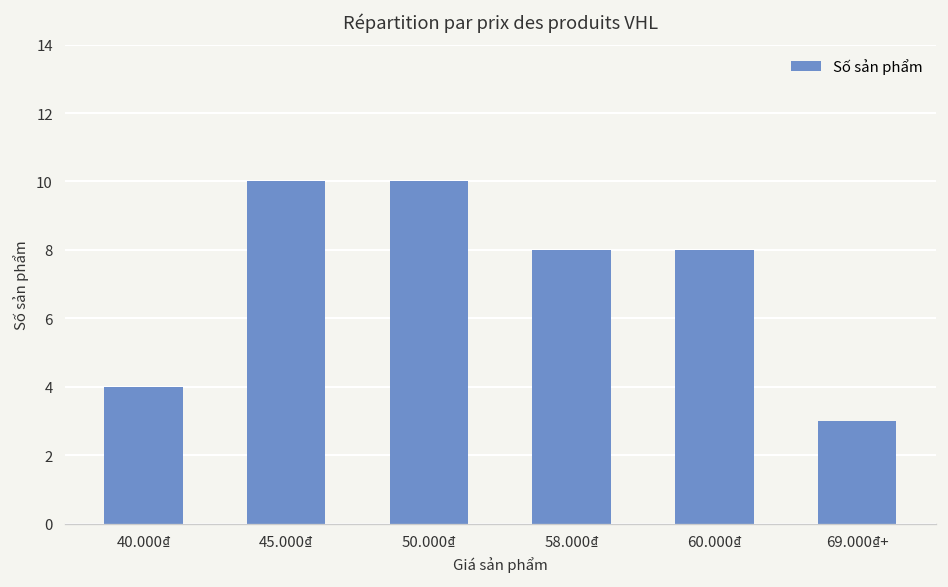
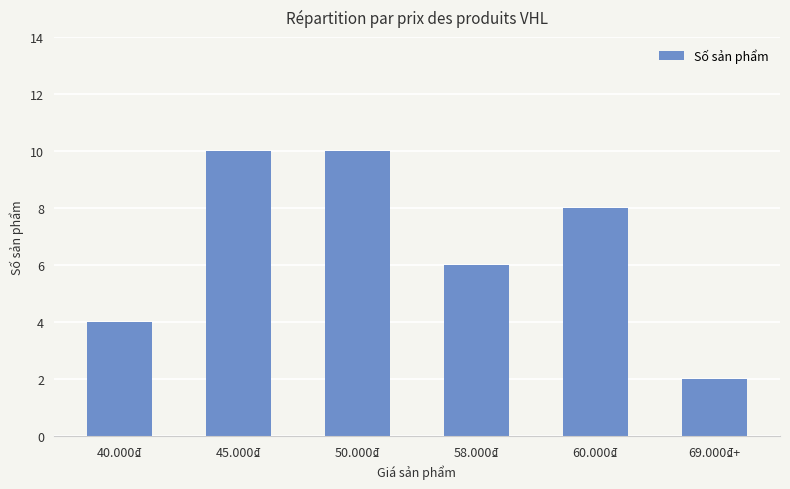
  {
    "40.000₫": 4,
    "45.000₫": 10,
    "50.000₫": 10,
-   "58.000₫": 8,
+   "58.000₫": 6,
    "60.000₫": 8,
-   "69.000₫+": 3
+   "69.000₫+": 2
  }
